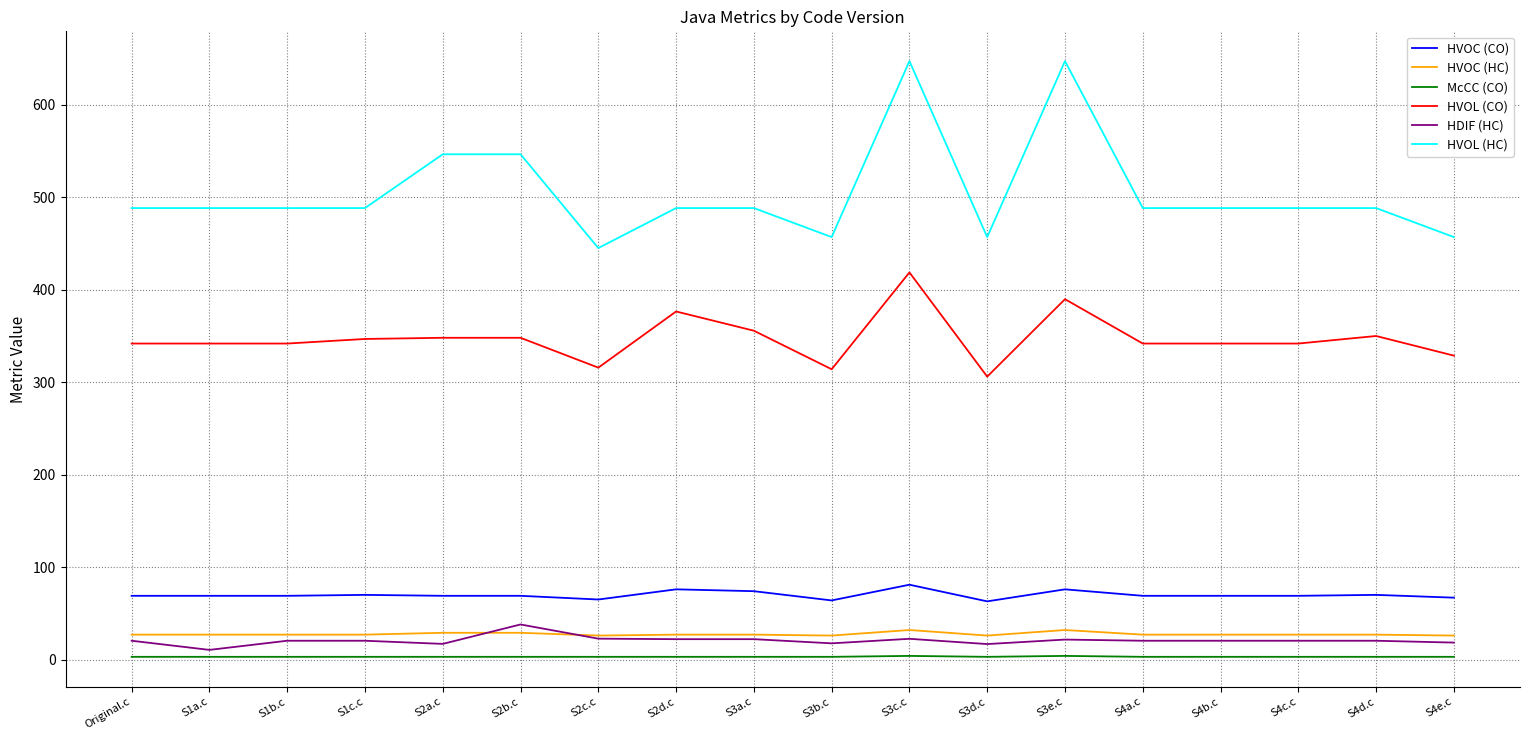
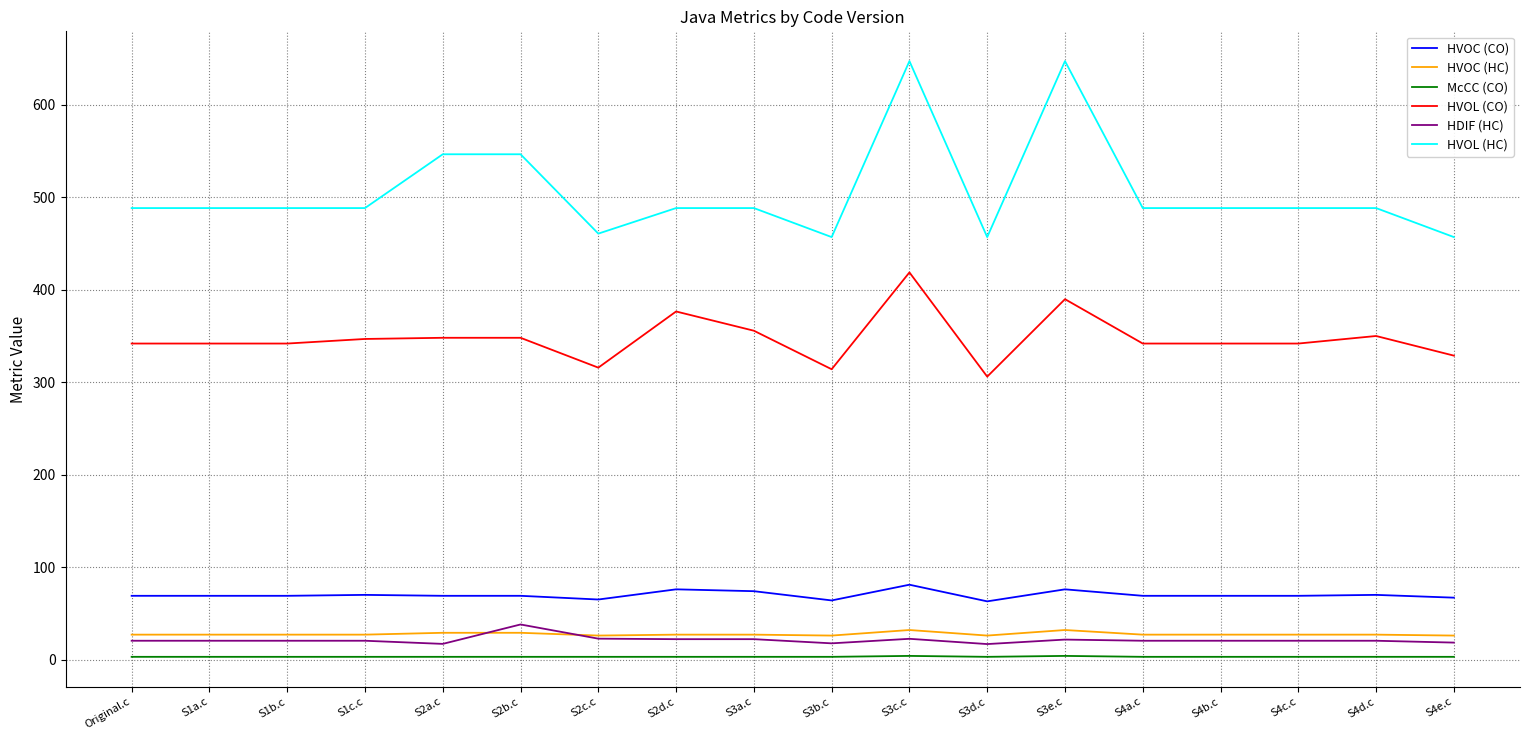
  {
    "HVOC (CO)": {
      "Original.c": 70,
      "S1a.c": 70,
      "S1b.c": 70,
      "S1c.c": 70,
      "S2a.c": 70,
      "S2b.c": 70,
      "S2c.c": 70,
      "S2d.c": 80,
      "S3a.c": 70,
      "S3b.c": 60,
      "S3c.c": 80,
      "S3d.c": 60,
      "S3e.c": 80,
      "S4a.c": 70,
      "S4b.c": 70,
      "S4c.c": 70,
      "S4d.c": 70,
      "S4e.c": 70
    },
    "HVOC (HC)": {
      "Original.c": 30,
      "S1a.c": 30,
      "S1b.c": 30,
      "S1c.c": 30,
      "S2a.c": 30,
      "S2b.c": 30,
      "S2c.c": 30,
      "S2d.c": 30,
      "S3a.c": 30,
      "S3b.c": 30,
      "S3c.c": 30,
      "S3d.c": 30,
      "S3e.c": 30,
      "S4a.c": 30,
      "S4b.c": 30,
      "S4c.c": 30,
      "S4d.c": 30,
      "S4e.c": 30
    },
    "McCC (CO)": {
      "Original.c": 0,
      "S1a.c": 0,
      "S1b.c": 0,
      "S1c.c": 0,
      "S2a.c": 0,
      "S2b.c": 0,
      "S2c.c": 0,
      "S2d.c": 0,
      "S3a.c": 0,
      "S3b.c": 0,
      "S3c.c": 0,
      "S3d.c": 0,
      "S3e.c": 0,
      "S4a.c": 0,
      "S4b.c": 0,
      "S4c.c": 0,
      "S4d.c": 0,
      "S4e.c": 0
    },
    "HVOL (CO)": {
      "Original.c": 340,
      "S1a.c": 340,
      "S1b.c": 340,
      "S1c.c": 350,
      "S2a.c": 350,
      "S2b.c": 350,
      "S2c.c": 320,
      "S2d.c": 380,
      "S3a.c": 360,
      "S3b.c": 310,
      "S3c.c": 420,
      "S3d.c": 310,
      "S3e.c": 390,
      "S4a.c": 340,
      "S4b.c": 340,
      "S4c.c": 340,
      "S4d.c": 350,
      "S4e.c": 330
    },
    "HDIF (HC)": {
      "Original.c": 20,
-     "S1a.c": 10,
+     "S1a.c": 20,
      "S1b.c": 20,
      "S1c.c": 20,
      "S2a.c": 20,
      "S2b.c": 40,
      "S2c.c": 20,
      "S2d.c": 20,
      "S3a.c": 20,
      "S3b.c": 20,
      "S3c.c": 20,
      "S3d.c": 20,
      "S3e.c": 20,
      "S4a.c": 20,
      "S4b.c": 20,
      "S4c.c": 20,
      "S4d.c": 20,
      "S4e.c": 20
    },
    "HVOL (HC)": {
      "Original.c": 490,
      "S1a.c": 490,
      "S1b.c": 490,
      "S1c.c": 490,
      "S2a.c": 550,
      "S2b.c": 550,
-     "S2c.c": 450,
+     "S2c.c": 460,
      "S2d.c": 490,
      "S3a.c": 490,
      "S3b.c": 460,
      "S3c.c": 650,
      "S3d.c": 460,
      "S3e.c": 650,
      "S4a.c": 490,
      "S4b.c": 490,
      "S4c.c": 490,
      "S4d.c": 490,
      "S4e.c": 460
    }
  }
